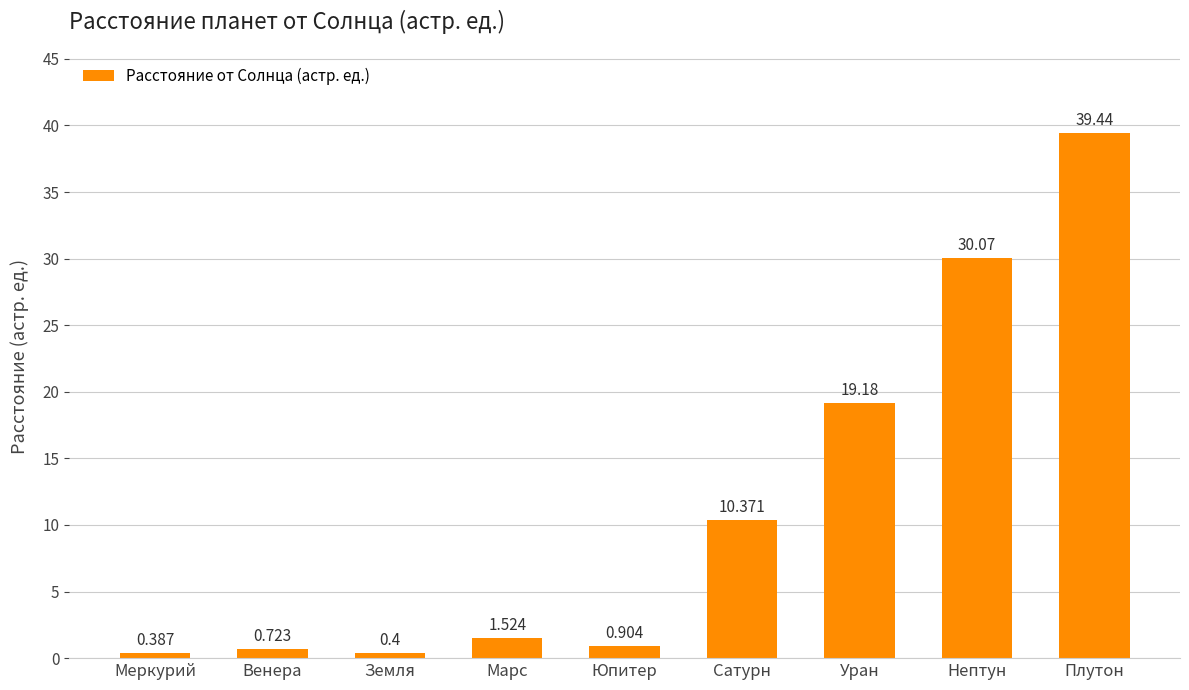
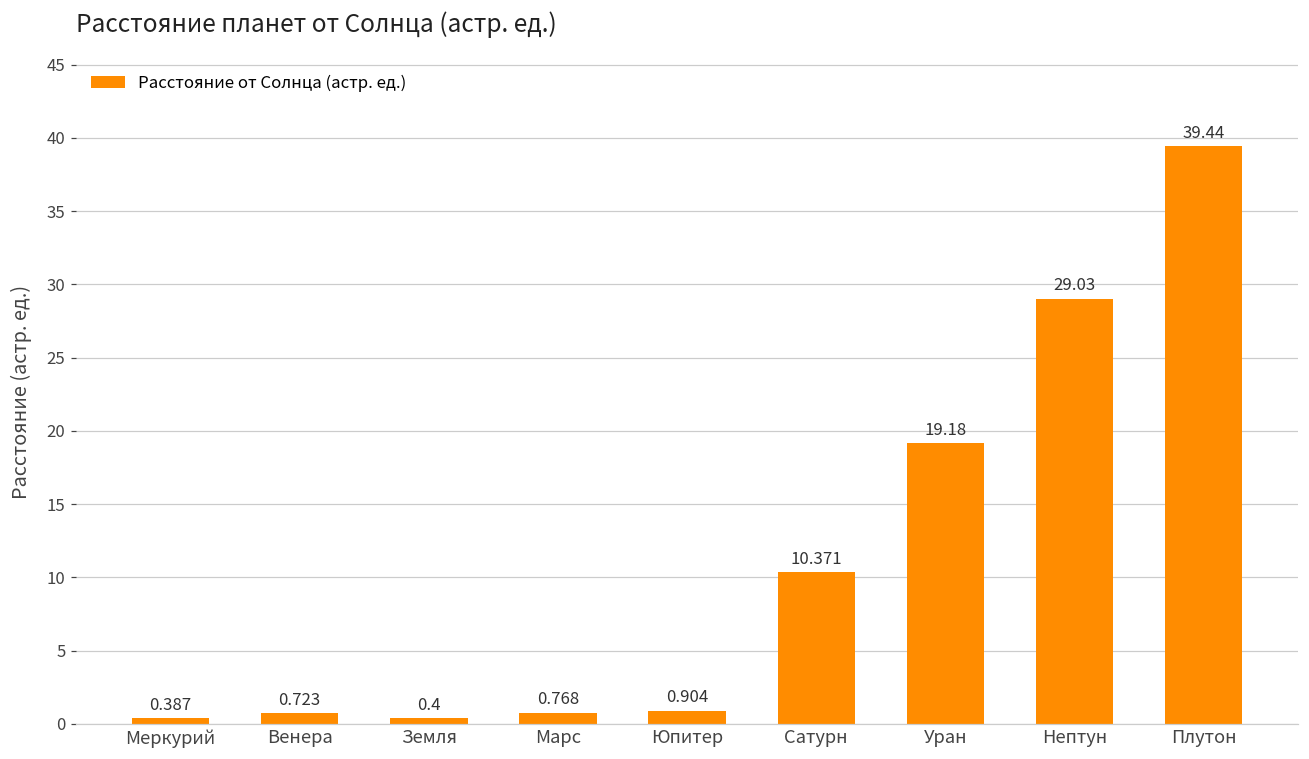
  {
    "Меркурий": 0.387,
    "Венера": 0.723,
    "Земля": 0.4,
-   "Марс": 1.524,
+   "Марс": 0.768,
    "Юпитер": 0.904,
    "Сатурн": 10.371,
    "Уран": 19.18,
-   "Нептун": 30.07,
+   "Нептун": 29.03,
    "Плутон": 39.44
  }
